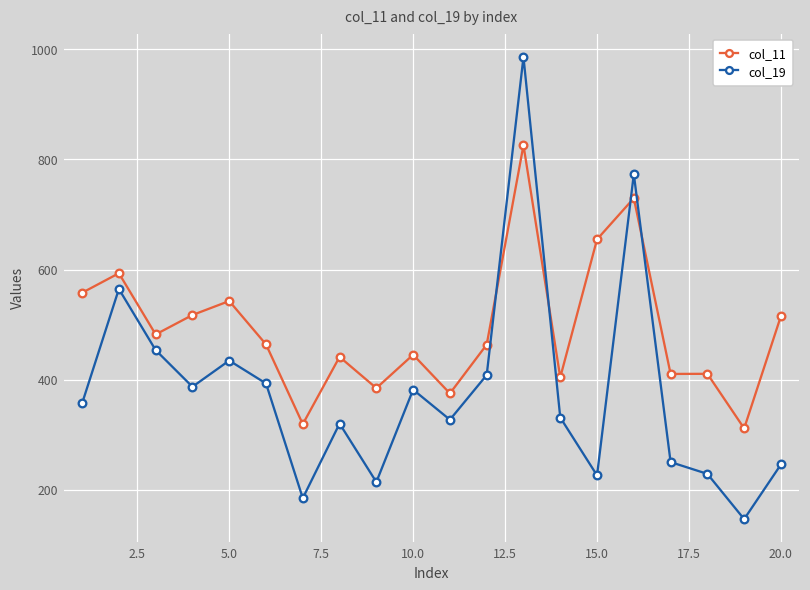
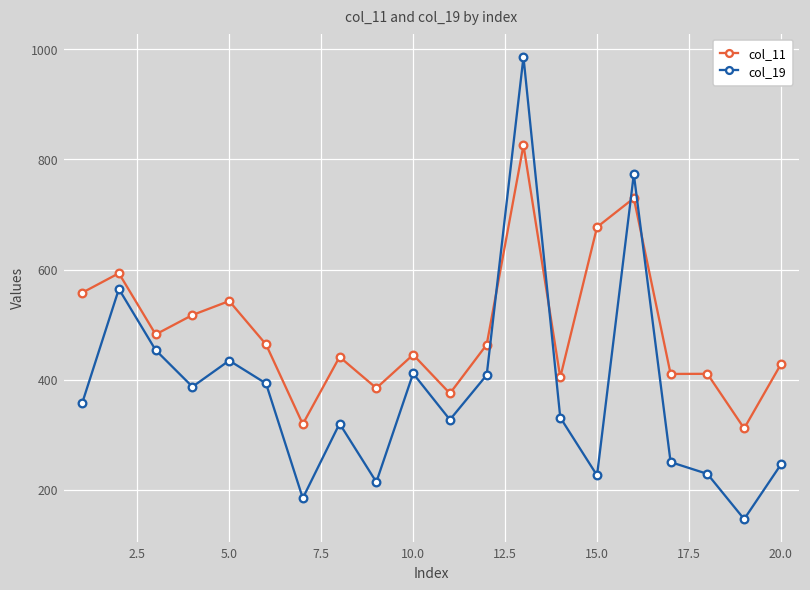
  {
    "col_11": {
      "5.0": 540,
      "10.0": 450,
-     "15.0": 650,
-     "20.0": 520
+     "15.0": 680,
+     "20.0": 430
    },
    "col_19": {
      "5.0": 430,
-     "10.0": 380,
+     "10.0": 410,
      "15.0": 230,
      "20.0": 250
    }
  }
